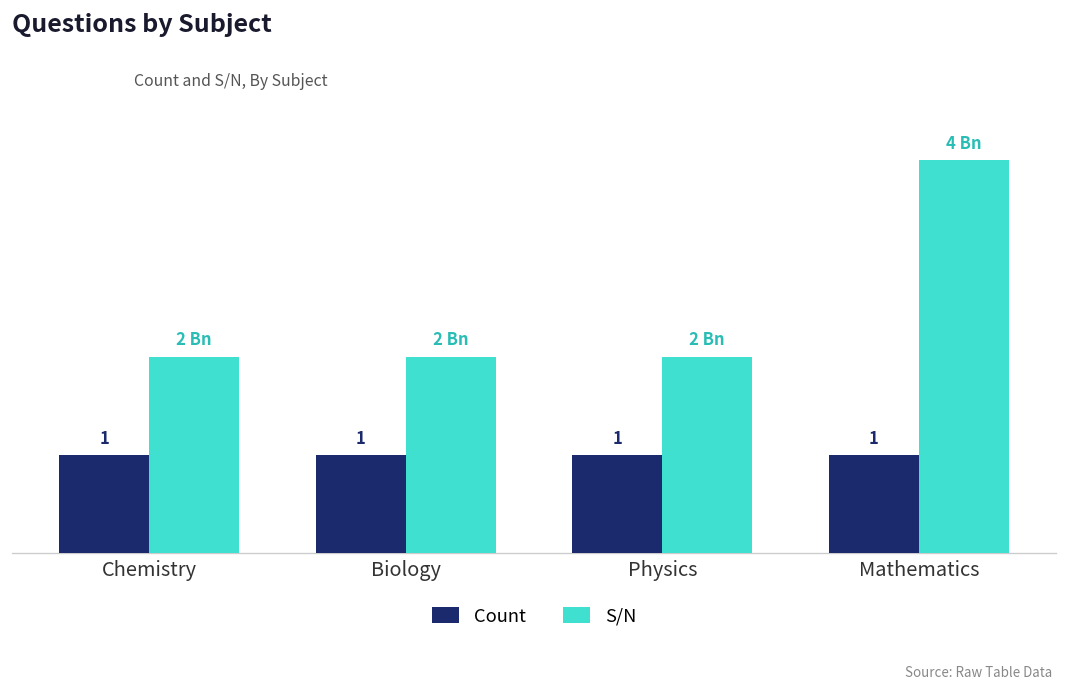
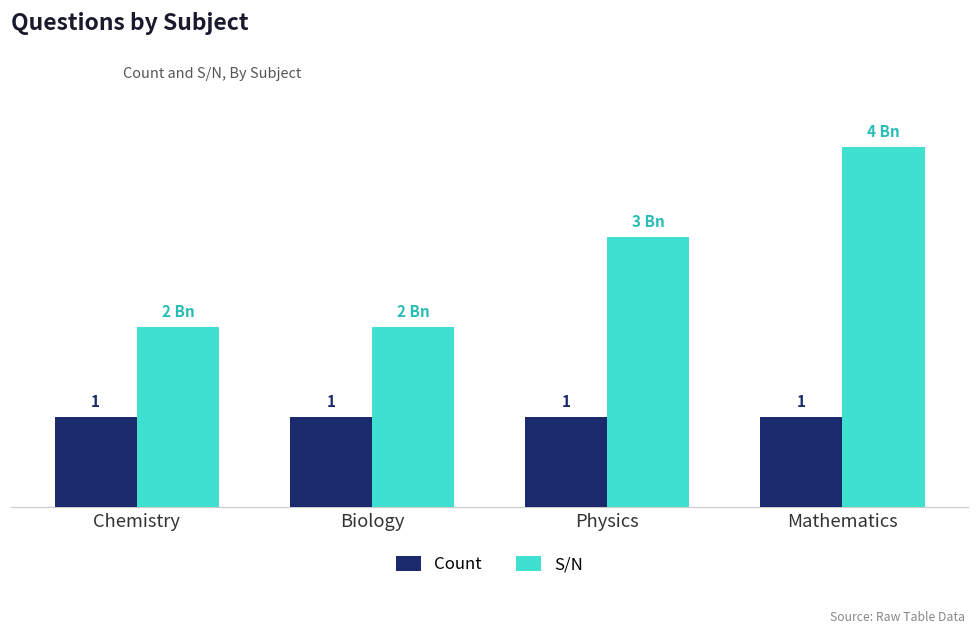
  {
    "Count": {
      "Chemistry": 1,
      "Biology": 1,
      "Physics": 1,
      "Mathematics": 1
    },
    "S/N": {
      "Chemistry": 2,
      "Biology": 2,
-     "Physics": 2,
+     "Physics": 3,
      "Mathematics": 4
    }
  }
